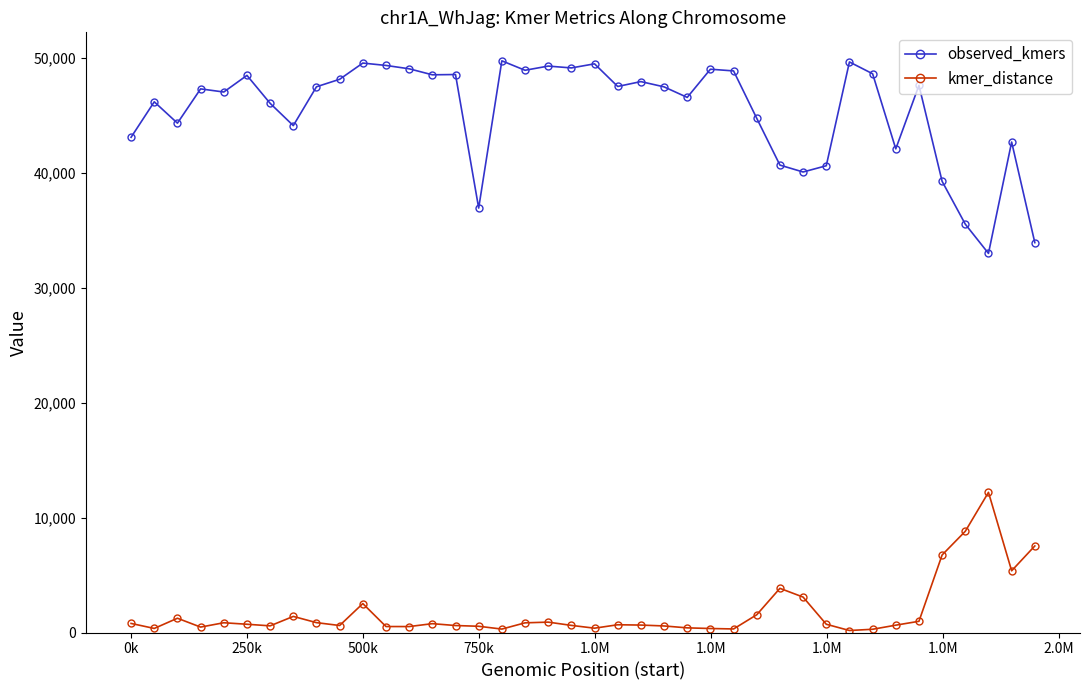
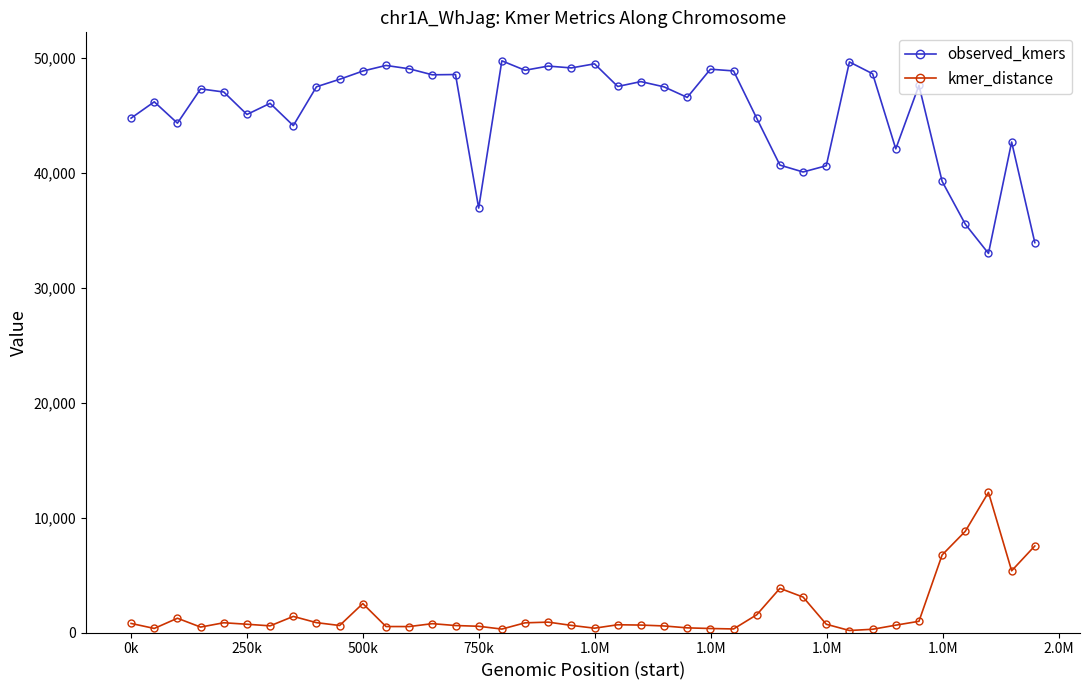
  {
    "observed_kmers": {
-     "0k": "43,100",
-     "250k": "48,400",
-     "500k": "49,500",
+     "0k": "44,700",
+     "250k": "45,000",
+     "500k": "48,800",
      "750k": "36,900"
    },
    "kmer_distance": {
      "0k": "800",
      "250k": "700",
      "500k": "2,500",
      "750k": "500"
    }
  }
